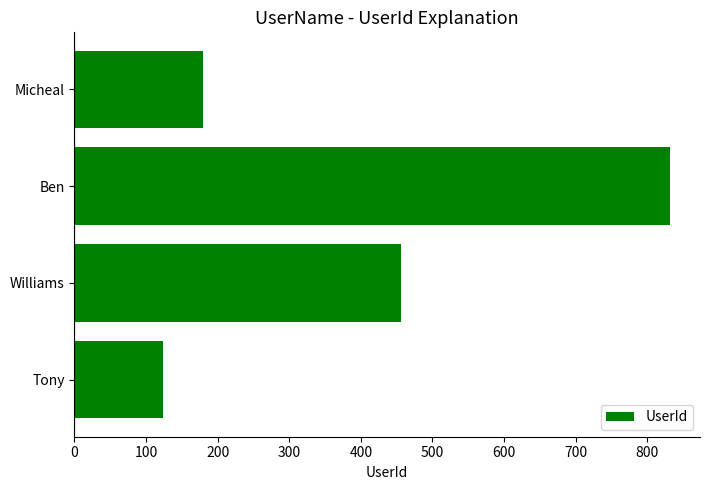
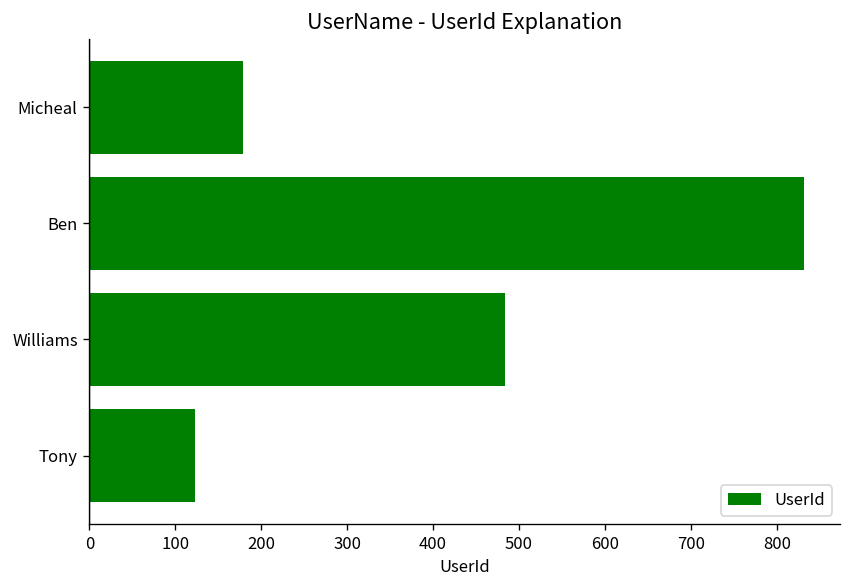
  {
    "Micheal": 180,
    "Ben": 830,
-   "Williams": 460,
+   "Williams": 480,
    "Tony": 120
  }
